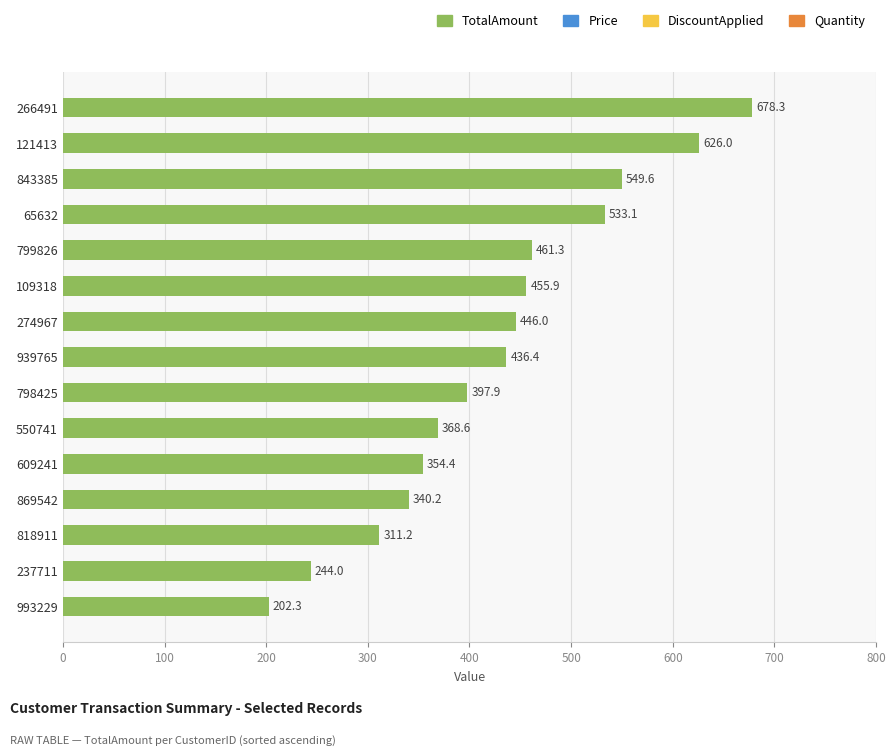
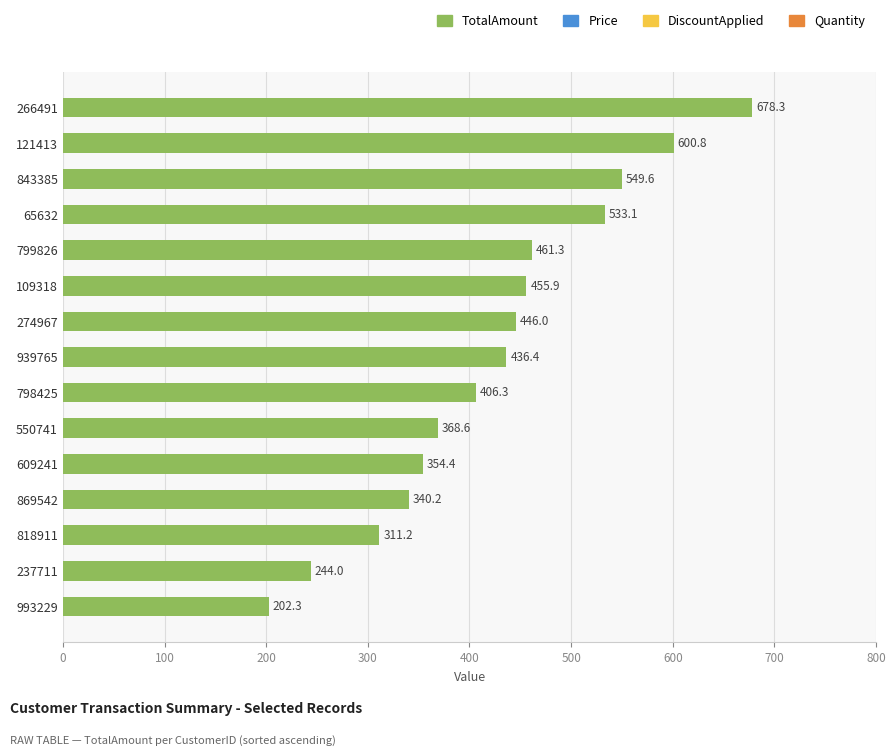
  {
    "266491": 678.3,
-   "121413": 626.0,
+   "121413": 600.8,
    "843385": 549.6,
    "65632": 533.1,
    "799826": 461.3,
    "109318": 455.9,
    "274967": 446.0,
    "939765": 436.4,
-   "798425": 397.9,
+   "798425": 406.3,
    "550741": 368.6,
    "609241": 354.4,
    "869542": 340.2,
    "818911": 311.2,
    "237711": 244.0,
    "993229": 202.3
  }
